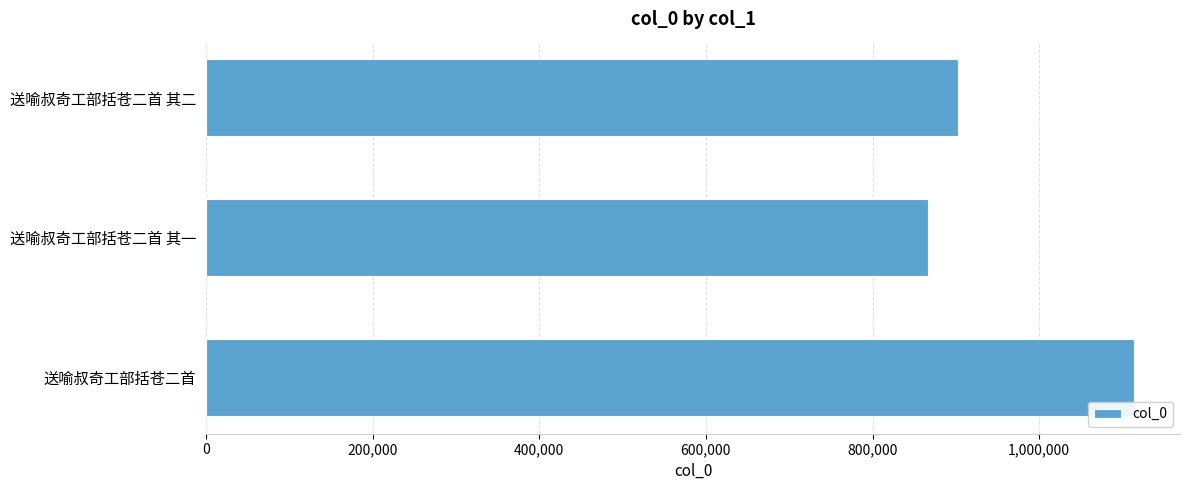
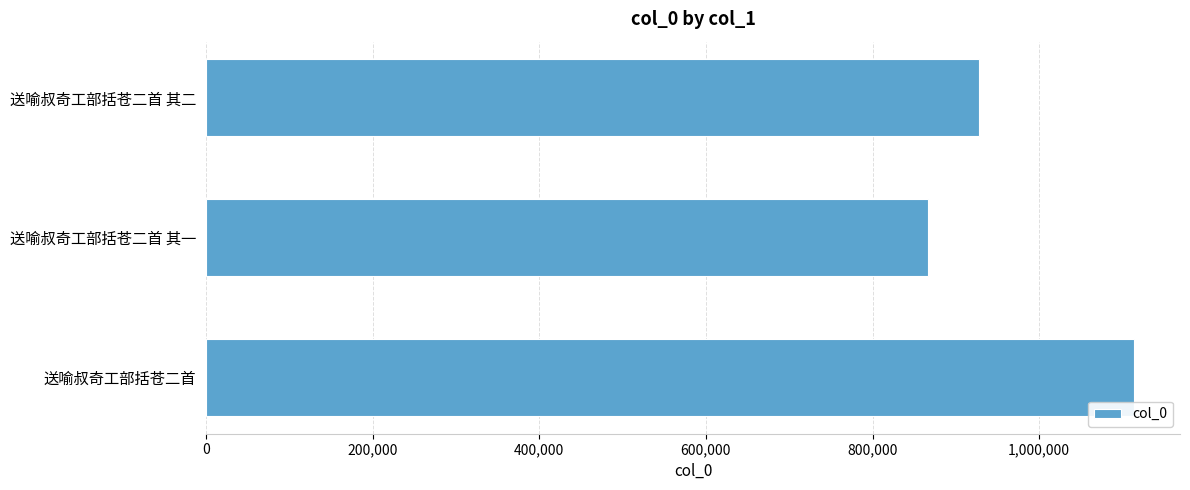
  {
-   "送喻叔奇工部括苍二首 其二": "900,000",
+   "送喻叔奇工部括苍二首 其二": "930,000",
    "送喻叔奇工部括苍二首 其一": "870,000",
    "送喻叔奇工部括苍二首": "1,110,000"
  }
